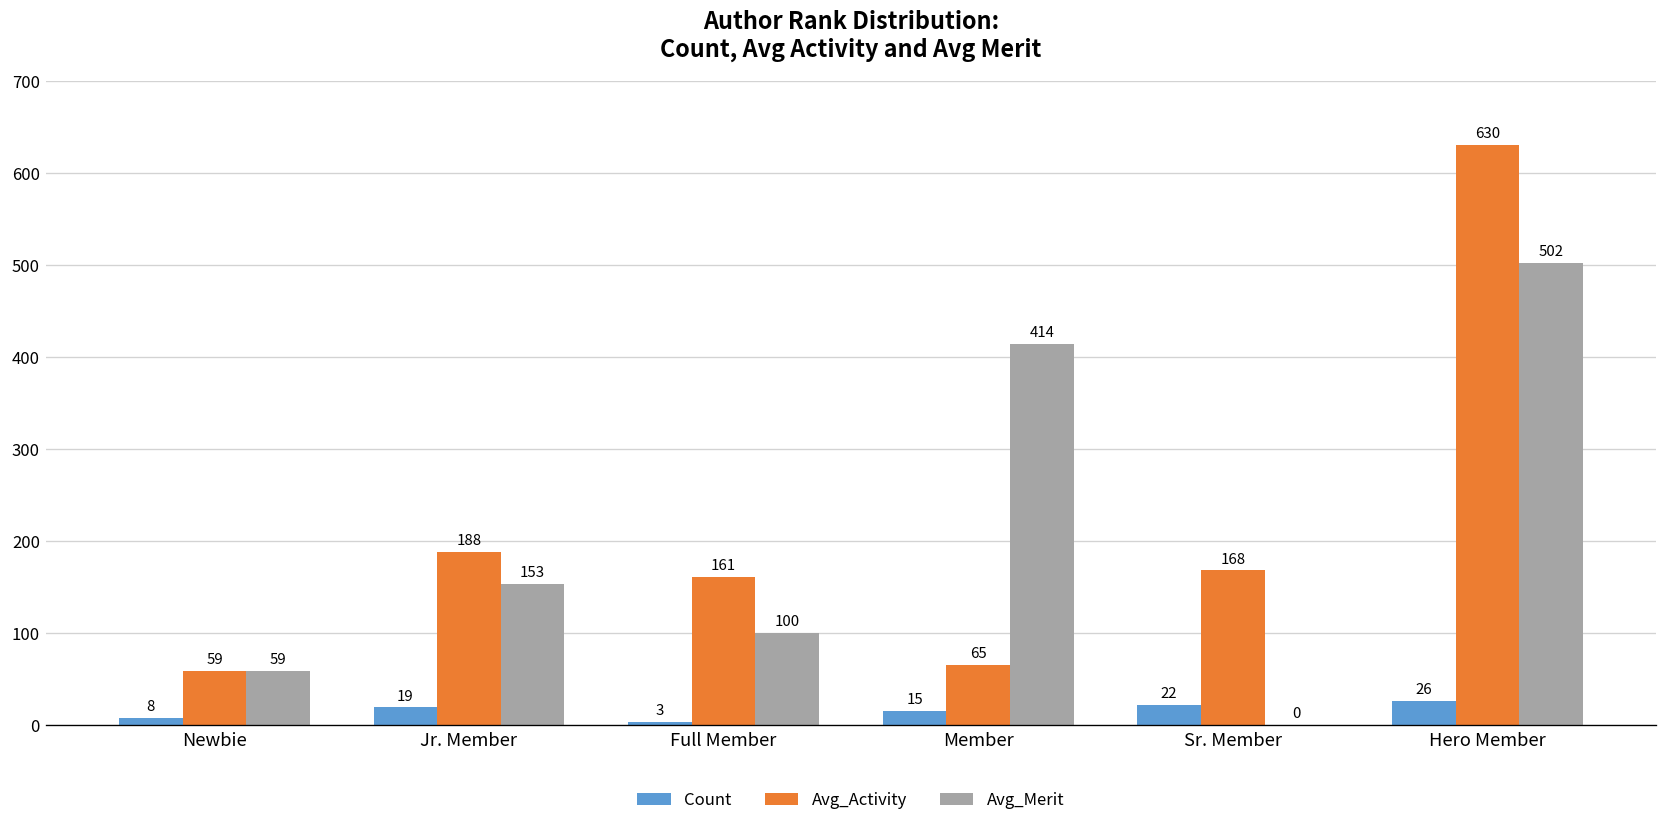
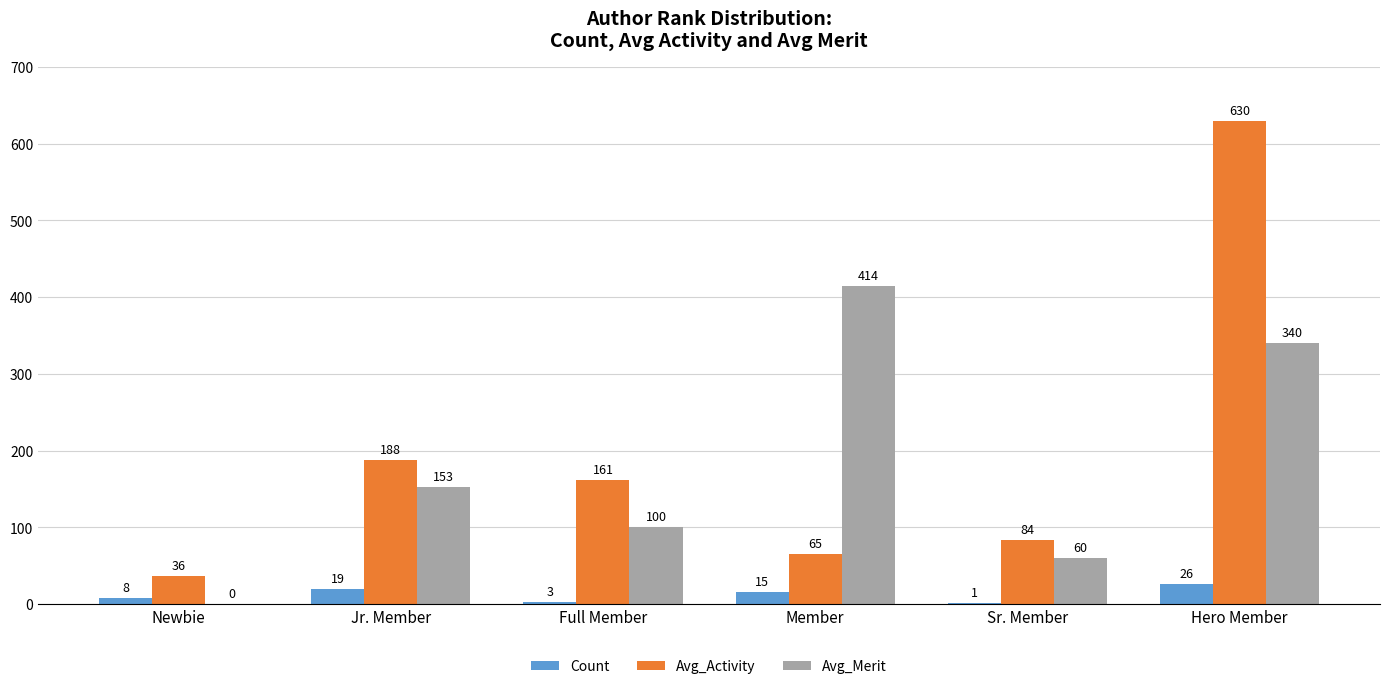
  {
    "Count": {
      "Newbie": 8,
      "Jr. Member": 19,
      "Full Member": 3,
      "Member": 15,
-     "Sr. Member": 22,
+     "Sr. Member": 1,
      "Hero Member": 26
    },
    "Avg_Activity": {
-     "Newbie": 59,
+     "Newbie": 36,
      "Jr. Member": 188,
      "Full Member": 161,
      "Member": 65,
-     "Sr. Member": 168,
+     "Sr. Member": 84,
      "Hero Member": 630
    },
    "Avg_Merit": {
-     "Newbie": 59,
+     "Newbie": 0,
      "Jr. Member": 153,
      "Full Member": 100,
      "Member": 414,
-     "Sr. Member": 0,
-     "Hero Member": 502
+     "Sr. Member": 60,
+     "Hero Member": 340
    }
  }
